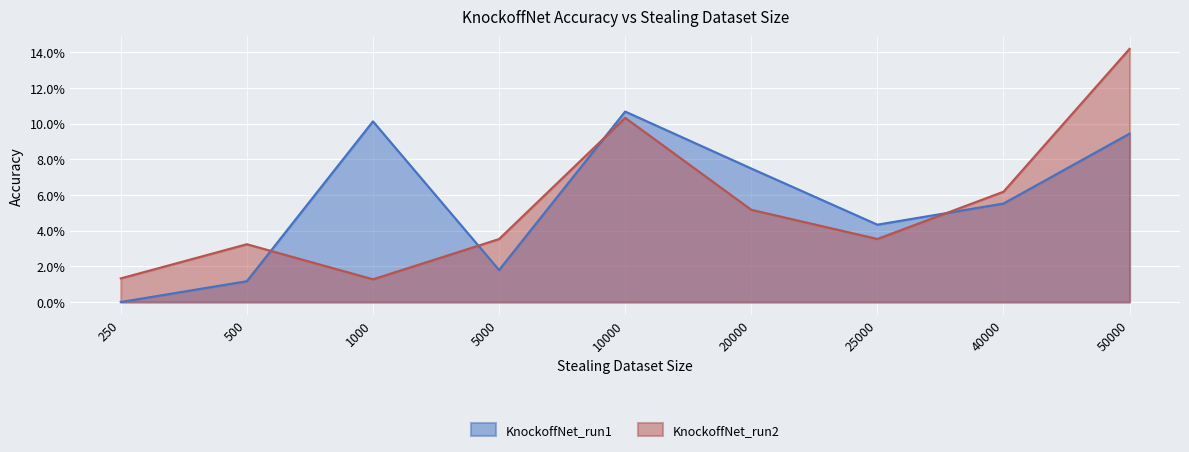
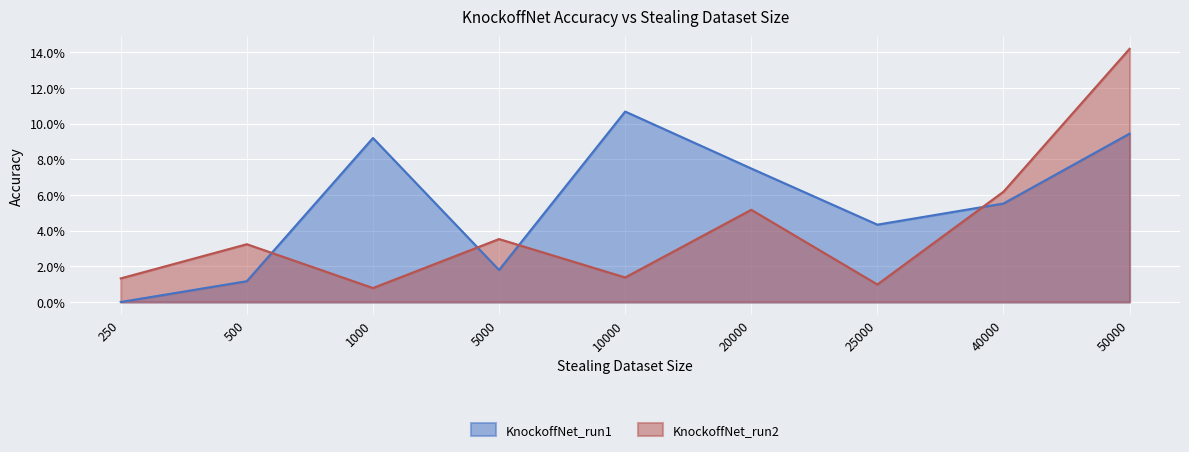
  {
    "KnockoffNet_run1": {
      "250": "0.0%",
      "500": "1.2%",
-     "1000": "10.1%",
+     "1000": "9.2%",
      "5000": "1.8%",
      "10000": "10.7%",
      "20000": "7.5%",
      "25000": "4.3%",
      "40000": "5.5%",
      "50000": "9.4%"
    },
    "KnockoffNet_run2": {
      "250": "1.3%",
      "500": "3.2%",
-     "1000": "1.3%",
+     "1000": "0.8%",
      "5000": "3.5%",
-     "10000": "10.3%",
+     "10000": "1.4%",
      "20000": "5.2%",
-     "25000": "3.5%",
+     "25000": "1.0%",
      "40000": "6.2%",
      "50000": "14.2%"
    }
  }
